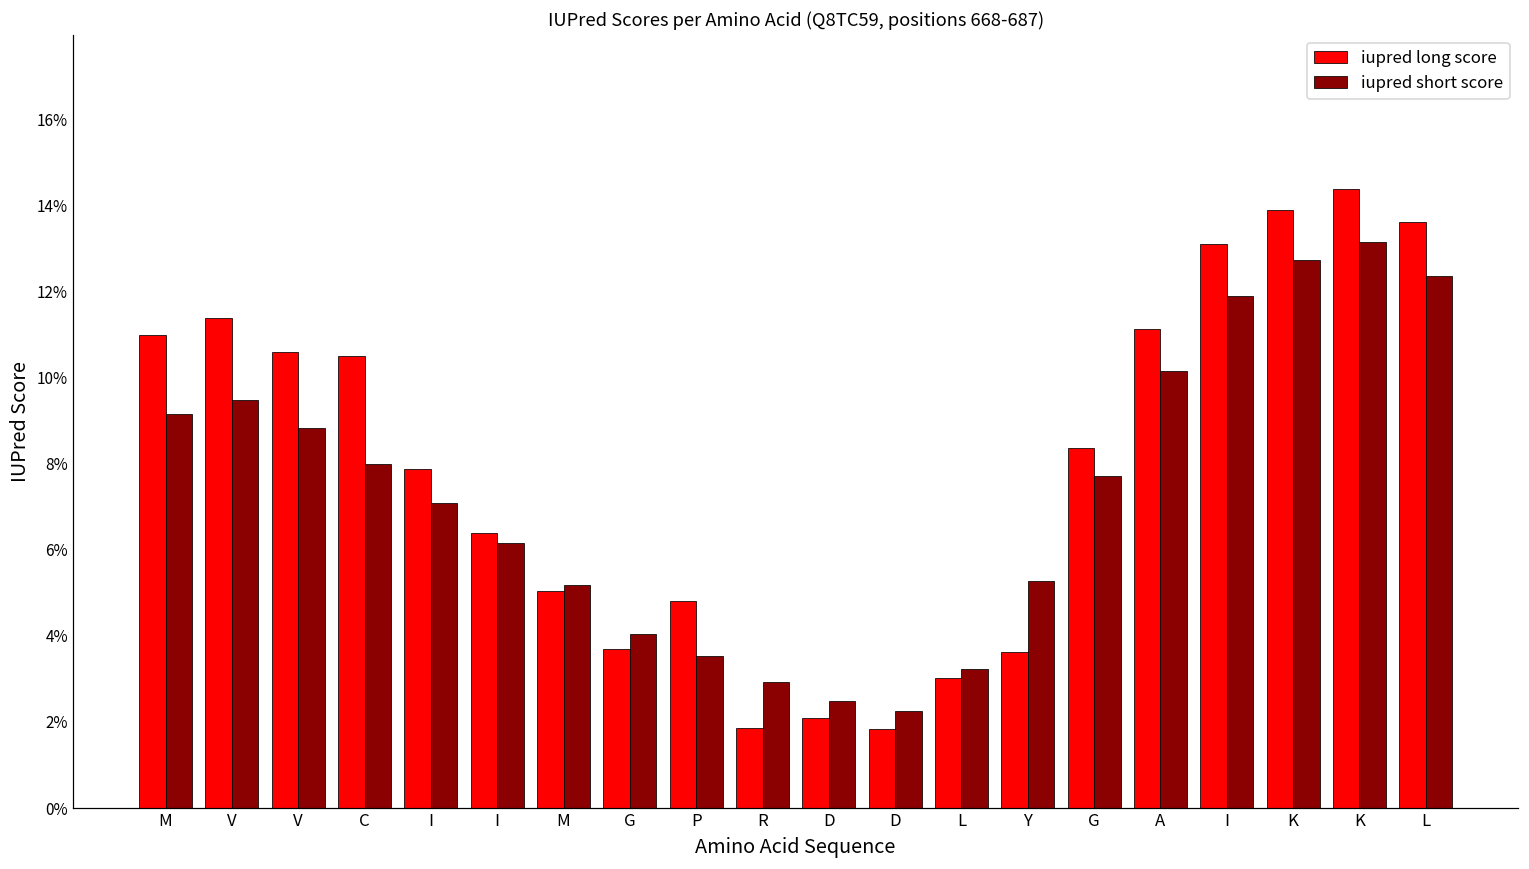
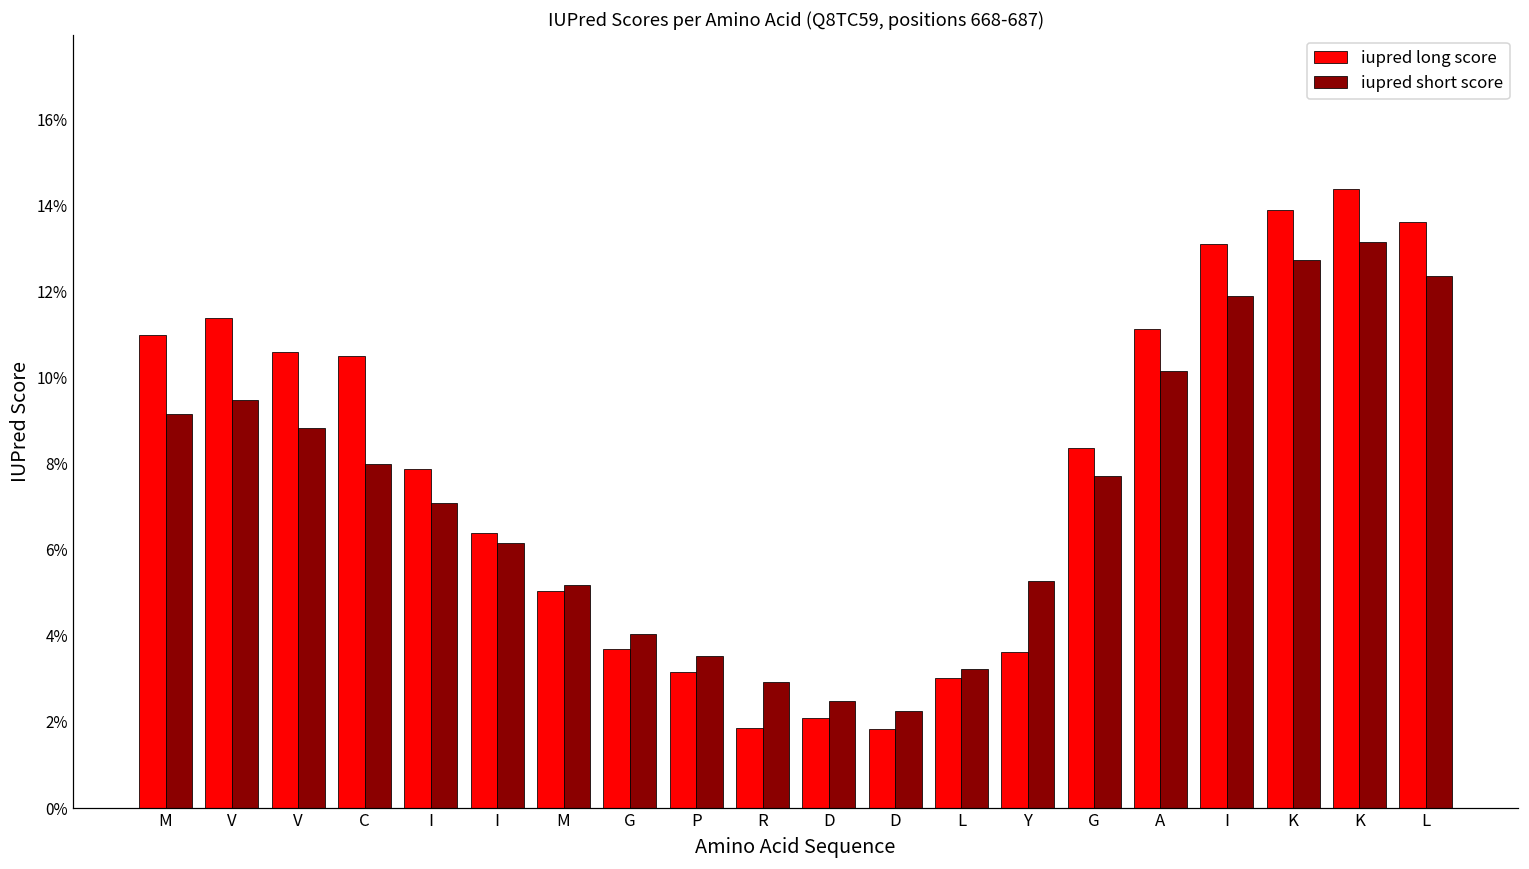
  {
    "iupred long score": {
      "C": "10.5%",
-     "P": "4.8%",
+     "P": "3.2%",
      "R": "1.9%",
      "Y": "3.6%",
      "A": "11.1%"
    },
    "iupred short score": {
      "C": "8.0%",
      "P": "3.5%",
      "R": "2.9%",
      "Y": "5.3%",
      "A": "10.2%"
    }
  }
